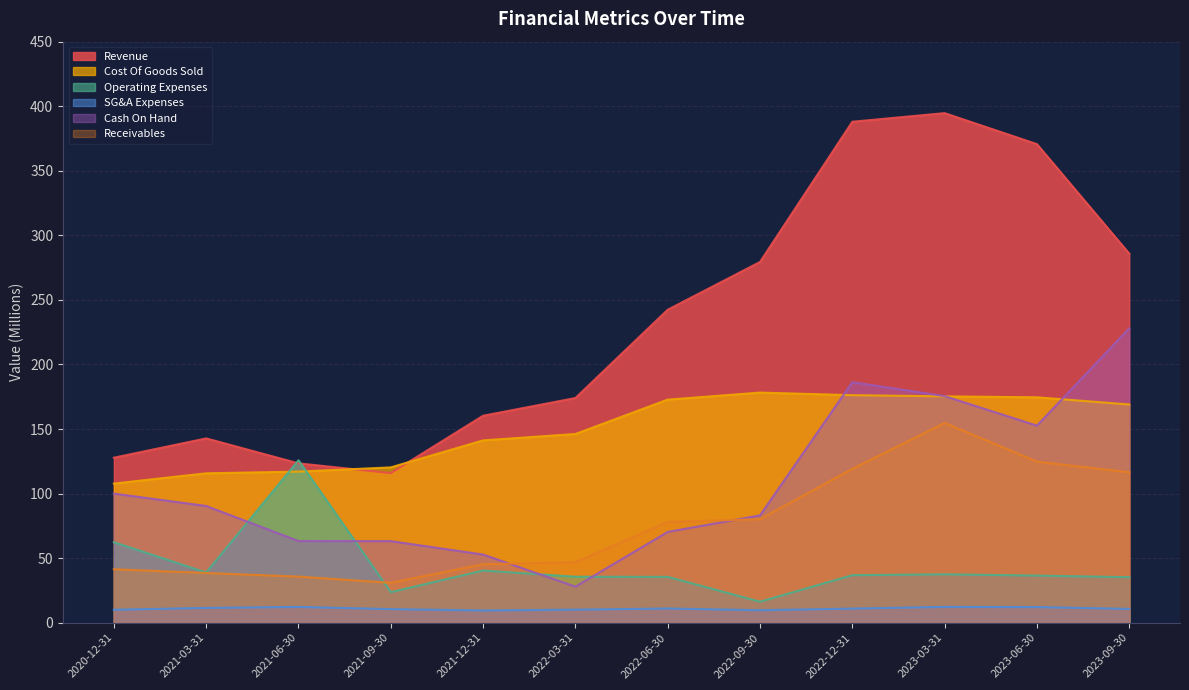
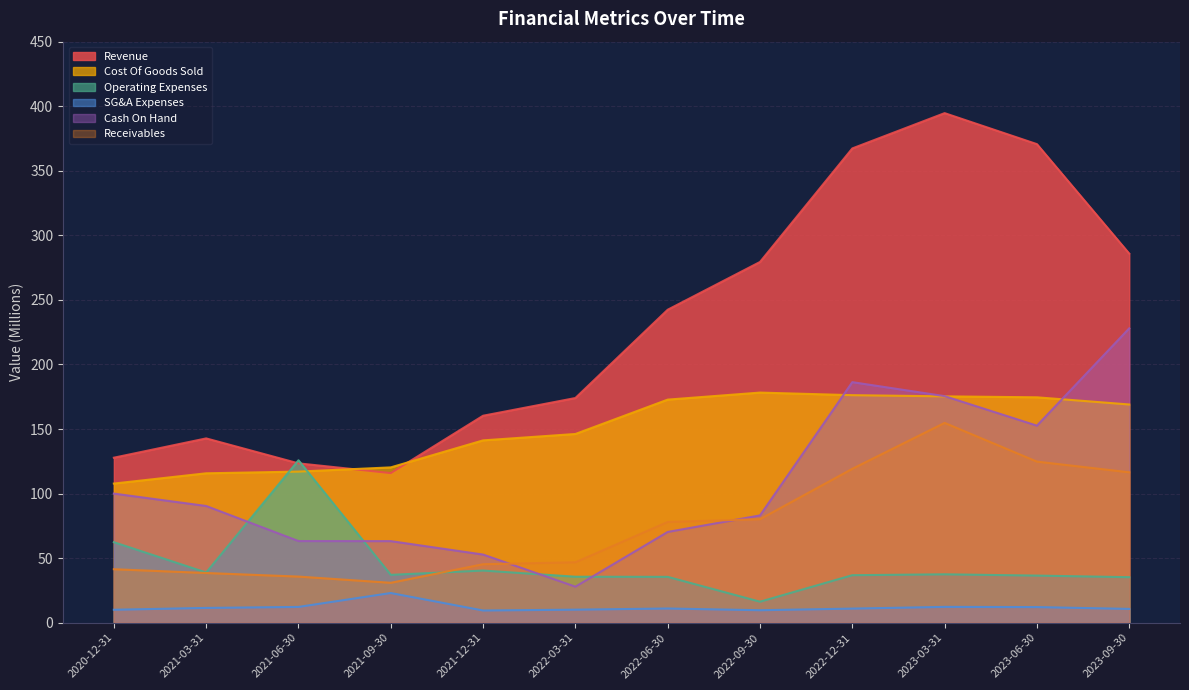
  {
    "Revenue": {
      "2020-12-31": 128,
      "2021-03-31": 143,
      "2021-06-30": 123,
      "2021-09-30": 116,
      "2021-12-31": 160,
      "2022-03-31": 174,
      "2022-06-30": 242,
      "2022-09-30": 279,
-     "2022-12-31": 388,
+     "2022-12-31": 367,
      "2023-03-31": 395,
      "2023-06-30": 371,
      "2023-09-30": 286
    },
    "Operating Expenses": {
      "2020-12-31": 62,
      "2021-06-30": 126,
-     "2021-09-30": 24,
+     "2021-09-30": 37,
      "2021-12-31": 40,
      "2022-03-31": 36,
      "2022-06-30": 36,
      "2022-09-30": 16,
      "2022-12-31": 37,
      "2023-03-31": 37,
      "2023-06-30": 37,
      "2023-09-30": 35
    },
    "SG&A Expenses": {
      "2020-12-31": 10,
      "2021-03-31": 11,
      "2021-06-30": 12,
-     "2021-09-30": 11,
+     "2021-09-30": 23,
      "2021-12-31": 9,
      "2022-03-31": 10,
      "2022-06-30": 11,
      "2022-09-30": 10,
      "2022-12-31": 11,
      "2023-03-31": 12,
      "2023-06-30": 12,
      "2023-09-30": 11
    },
    "Cash On Hand": {
      "2020-12-31": 100,
      "2021-03-31": 90,
      "2021-06-30": 63,
      "2021-09-30": 63,
      "2021-12-31": 53,
      "2022-03-31": 28,
      "2022-06-30": 70,
      "2022-09-30": 83,
      "2022-12-31": 186,
      "2023-06-30": 153,
      "2023-09-30": 228
    }
  }
